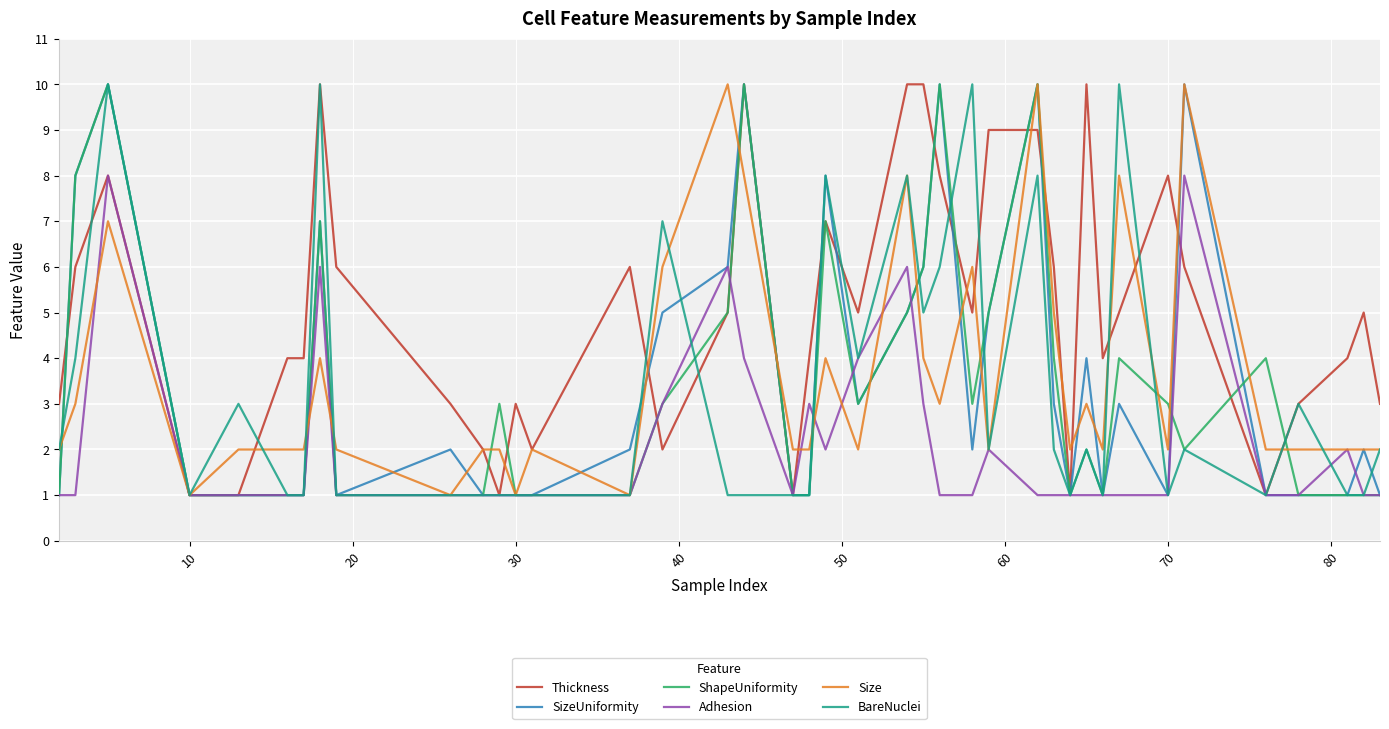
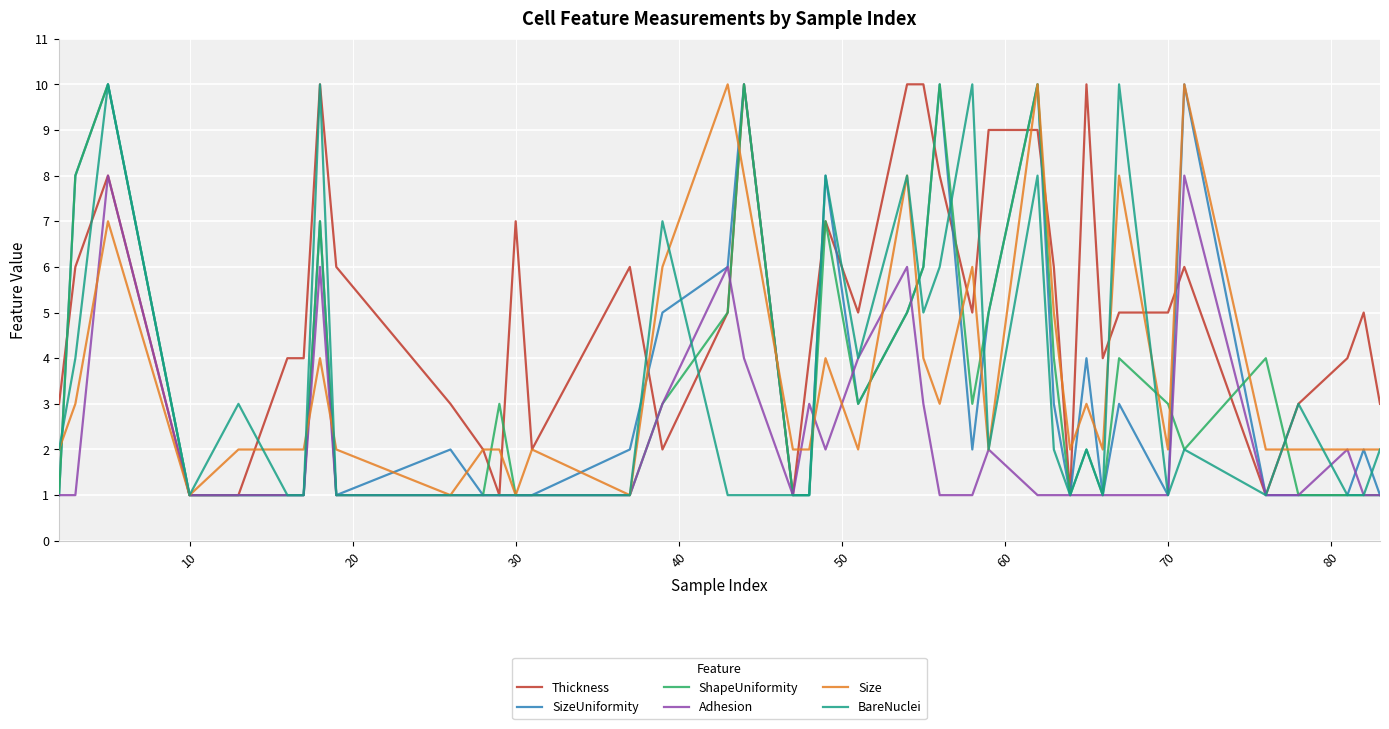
  {
    "Thickness": {
-     "30": 3,
-     "70": 8
+     "30": 7,
+     "70": 5
    },
    "Size": {
      "70": 2
    }
  }
